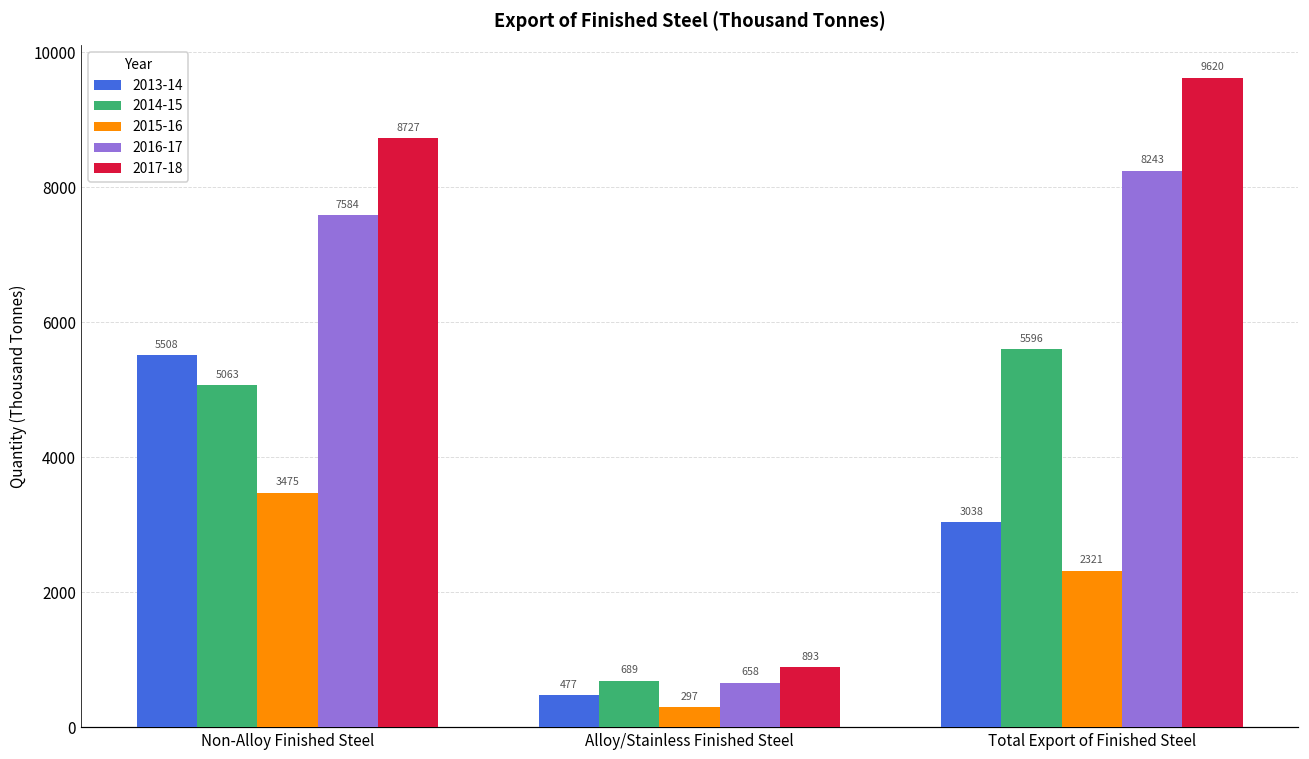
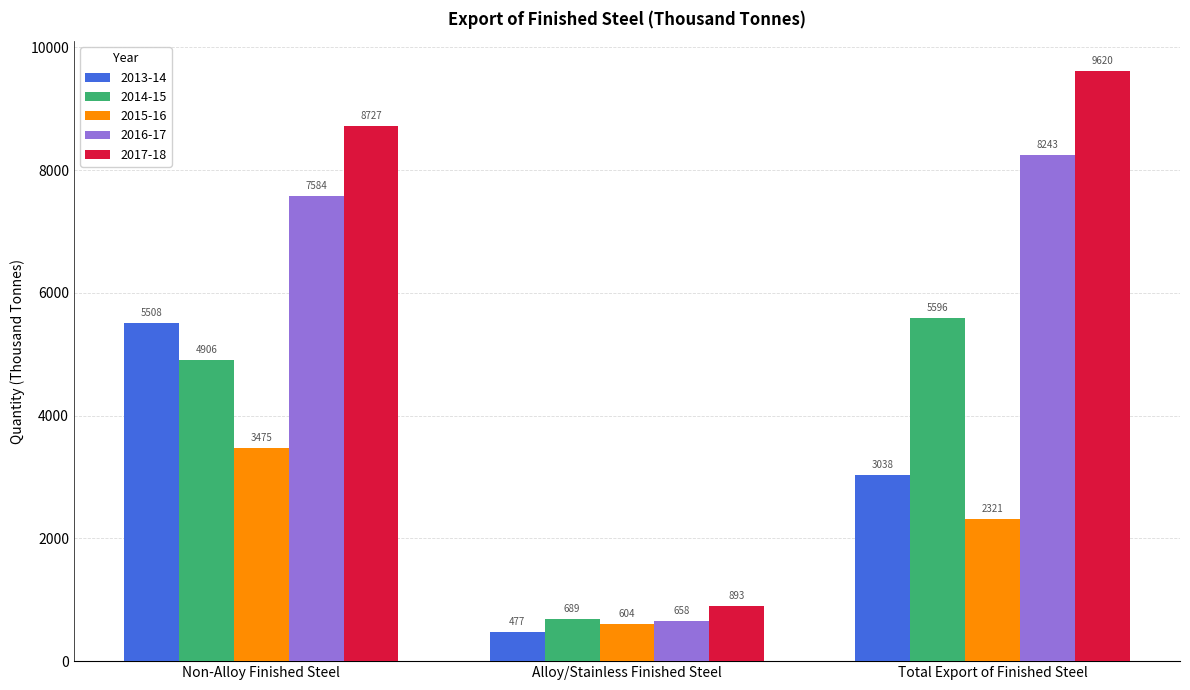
  {
    "2013-14": {
      "Non-Alloy Finished Steel": 5508,
      "Alloy/Stainless Finished Steel": 477,
      "Total Export of Finished Steel": 3038
    },
    "2014-15": {
-     "Non-Alloy Finished Steel": 5063,
+     "Non-Alloy Finished Steel": 4906,
      "Alloy/Stainless Finished Steel": 689,
      "Total Export of Finished Steel": 5596
    },
    "2015-16": {
      "Non-Alloy Finished Steel": 3475,
-     "Alloy/Stainless Finished Steel": 297,
+     "Alloy/Stainless Finished Steel": 604,
      "Total Export of Finished Steel": 2321
    },
    "2016-17": {
      "Non-Alloy Finished Steel": 7584,
      "Alloy/Stainless Finished Steel": 658,
      "Total Export of Finished Steel": 8243
    },
    "2017-18": {
      "Non-Alloy Finished Steel": 8727,
      "Alloy/Stainless Finished Steel": 893,
      "Total Export of Finished Steel": 9620
    }
  }
